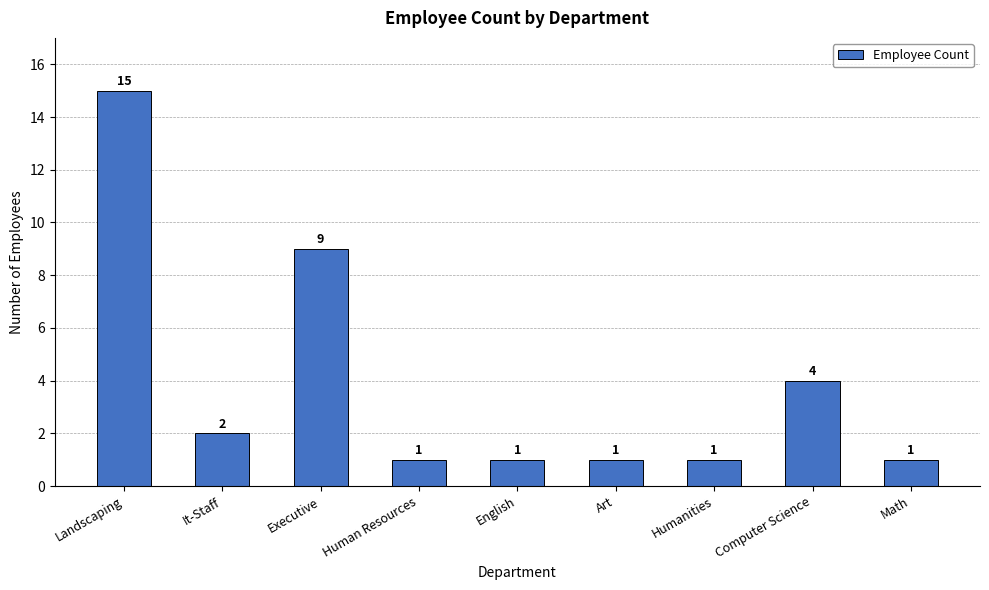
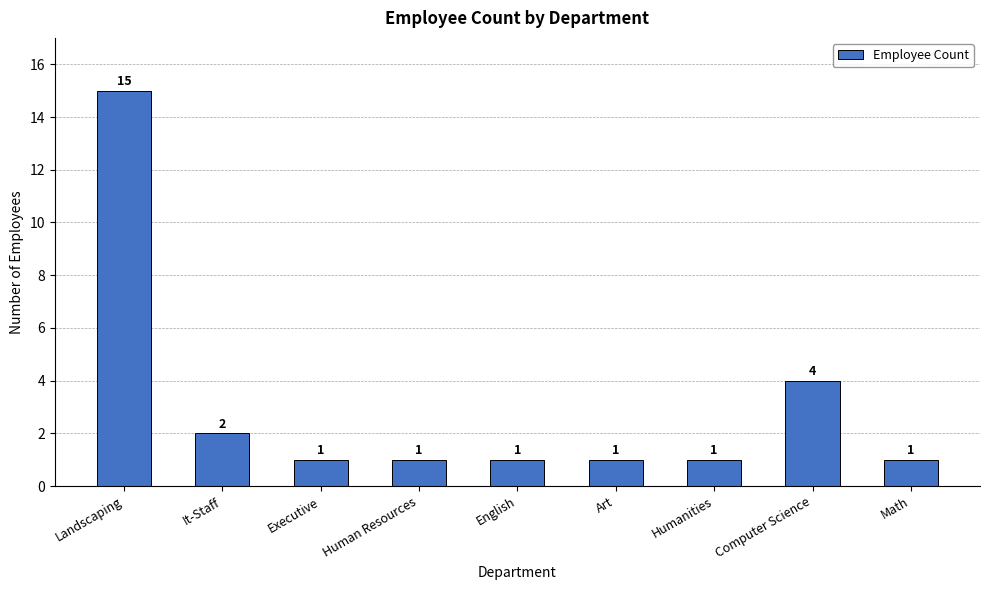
  {
    "Landscaping": 15,
    "It-Staff": 2,
-   "Executive": 9,
+   "Executive": 1,
    "Human Resources": 1,
    "English": 1,
    "Art": 1,
    "Humanities": 1,
    "Computer Science": 4,
    "Math": 1
  }
